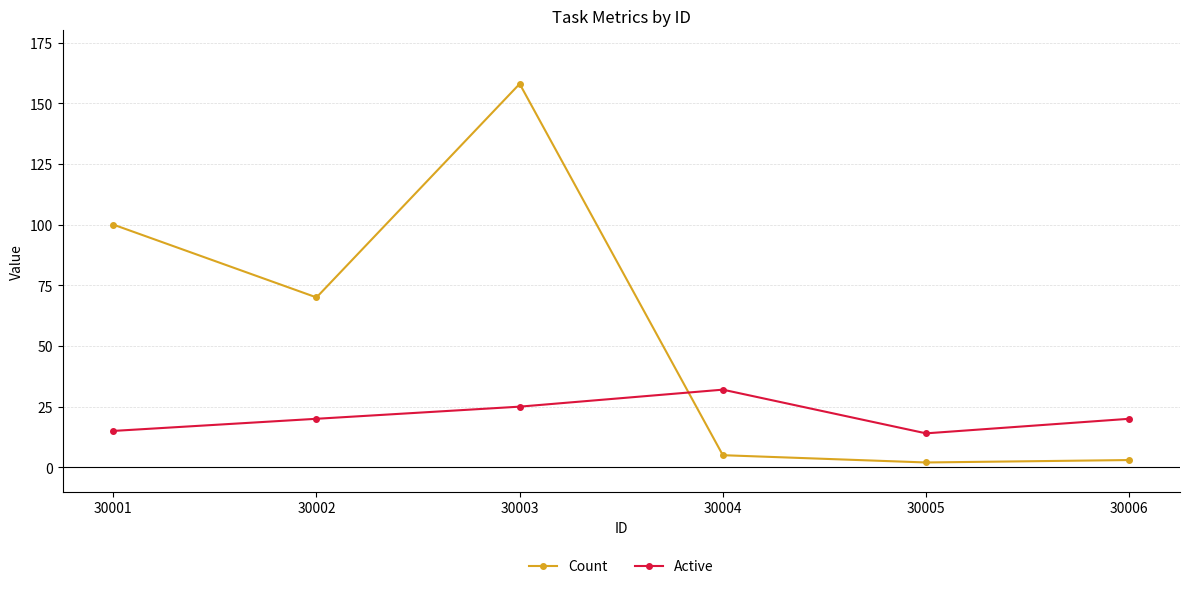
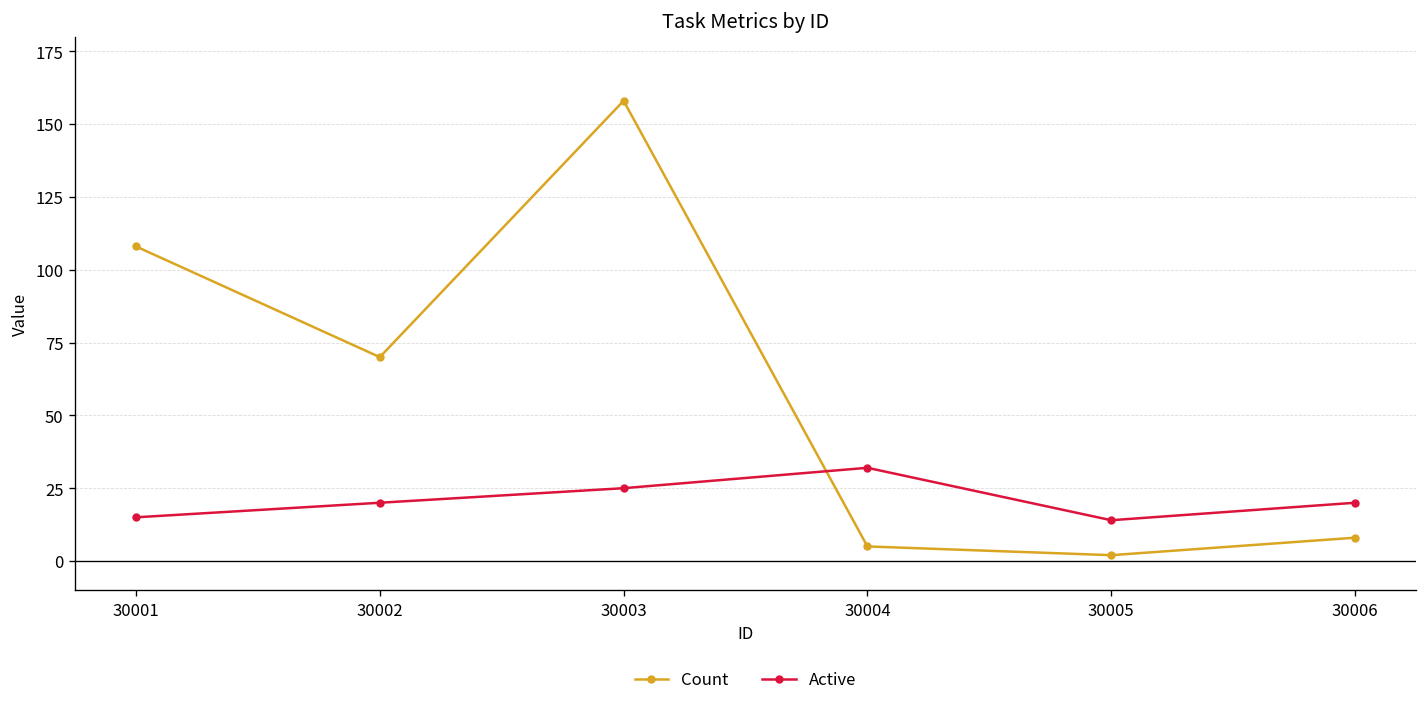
  {
    "Count": {
-     "30001": 100,
+     "30001": 108,
      "30002": 70,
      "30003": 158,
      "30004": 5,
      "30005": 2,
-     "30006": 3
+     "30006": 8
    },
    "Active": {
      "30001": 15,
      "30002": 20,
      "30003": 25,
      "30004": 32,
      "30005": 14,
      "30006": 20
    }
  }
